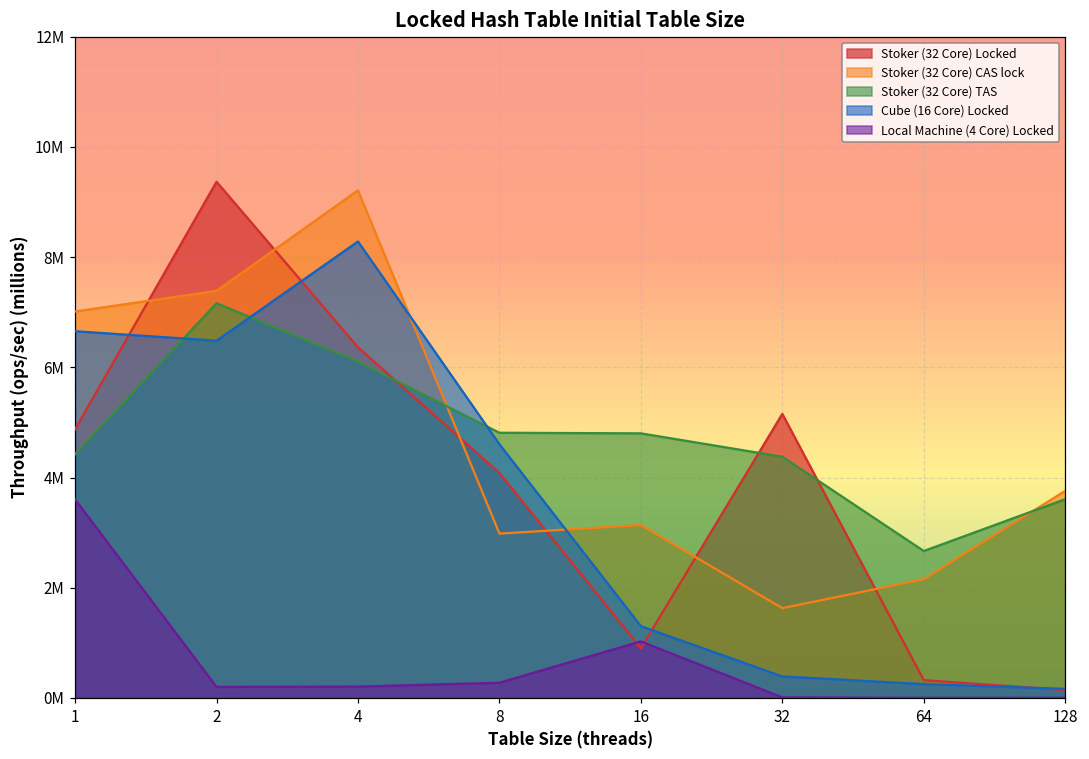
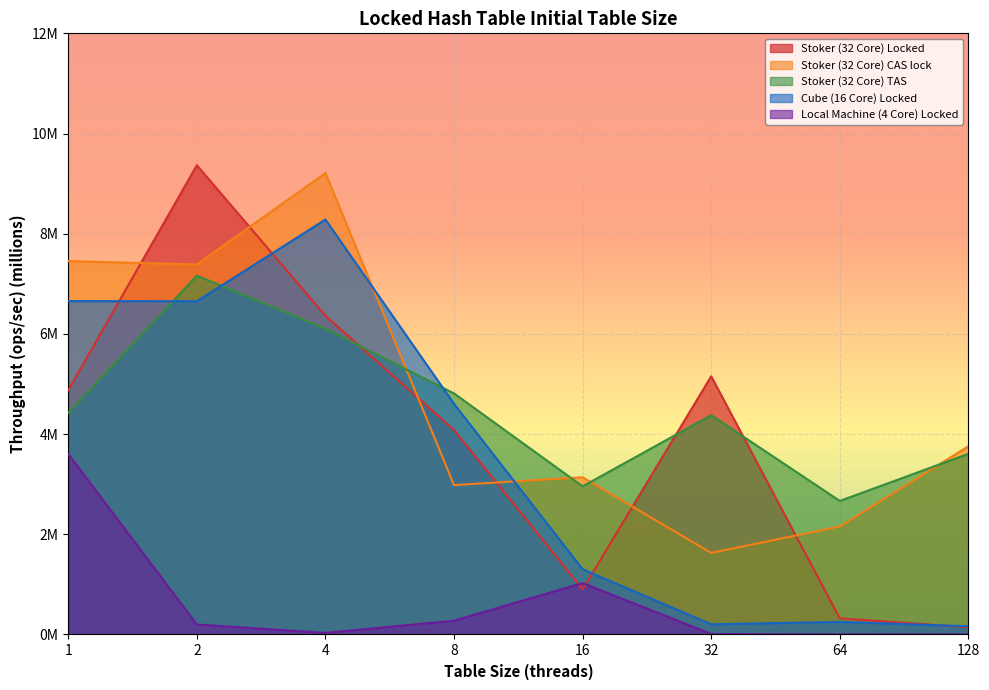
  {
    "Stoker (32 Core) Locked": {
      "1": 4900000,
      "2": 9400000,
      "4": 6400000,
      "8": 4100000,
      "16": 900000,
      "32": 5200000,
      "64": 300000
    },
    "Stoker (32 Core) CAS lock": {
-     "1": 7000000,
+     "1": 7500000,
      "2": 7400000,
      "4": 9200000,
      "8": 3000000,
      "16": 3100000,
      "32": 1600000,
      "64": 2200000,
      "128": 3800000
    },
    "Stoker (32 Core) TAS": {
      "1": 4400000,
      "2": 7200000,
      "4": 6100000,
      "8": 4800000,
-     "16": 4800000,
+     "16": 3000000,
      "32": 4400000,
      "64": 2700000,
      "128": 3600000
    },
    "Cube (16 Core) Locked": {
      "1": 6700000,
-     "2": 6500000,
+     "2": 6700000,
      "4": 8300000,
      "8": 4600000,
      "16": 1300000,
-     "32": 400000,
+     "32": 200000,
      "64": 300000
    },
    "Local Machine (4 Core) Locked": {
      "1": 3600000,
      "2": 200000,
-     "4": 200000,
+     "4": 0,
      "8": 300000,
      "16": 1000000,
      "32": 0,
      "64": 0,
      "128": 0
    }
  }
